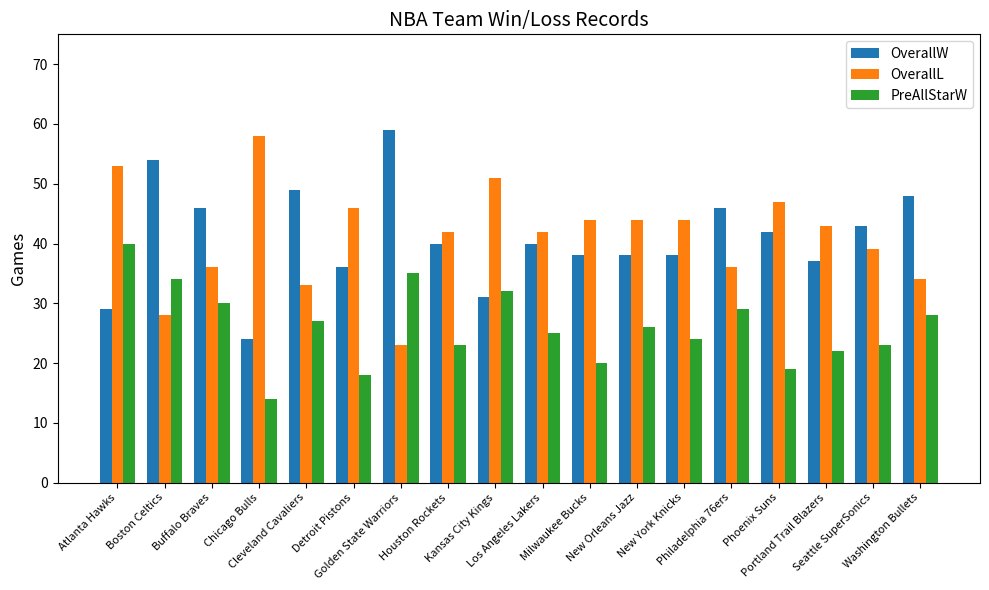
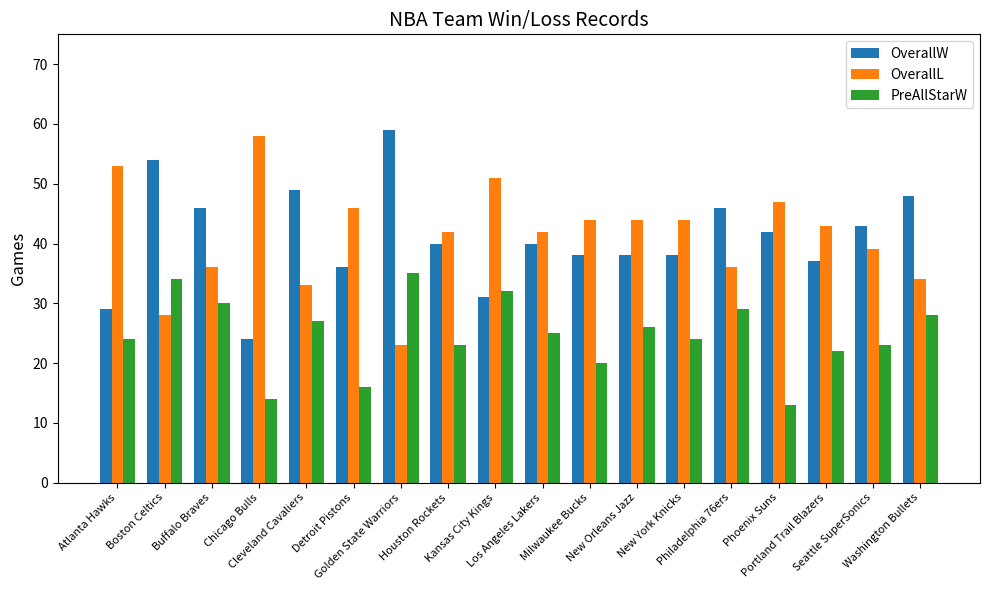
  {
    "OverallW": {
      "Atlanta Hawks": 29,
      "Boston Celtics": 54,
      "Buffalo Braves": 46,
      "Chicago Bulls": 24,
      "Cleveland Cavaliers": 49,
      "Detroit Pistons": 36,
      "Golden State Warriors": 59,
      "Houston Rockets": 40,
      "Kansas City Kings": 31,
      "Los Angeles Lakers": 40,
      "Milwaukee Bucks": 38,
      "New Orleans Jazz": 38,
      "New York Knicks": 38,
      "Philadelphia 76ers": 46,
      "Phoenix Suns": 42,
      "Portland Trail Blazers": 37,
      "Seattle SuperSonics": 43,
      "Washington Bullets": 48
    },
    "OverallL": {
      "Atlanta Hawks": 53,
      "Boston Celtics": 28,
      "Buffalo Braves": 36,
      "Chicago Bulls": 58,
      "Cleveland Cavaliers": 33,
      "Detroit Pistons": 46,
      "Golden State Warriors": 23,
      "Houston Rockets": 42,
      "Kansas City Kings": 51,
      "Los Angeles Lakers": 42,
      "Milwaukee Bucks": 44,
      "New Orleans Jazz": 44,
      "New York Knicks": 44,
      "Philadelphia 76ers": 36,
      "Phoenix Suns": 47,
      "Portland Trail Blazers": 43,
      "Seattle SuperSonics": 39,
      "Washington Bullets": 34
    },
    "PreAllStarW": {
-     "Atlanta Hawks": 40,
+     "Atlanta Hawks": 24,
      "Boston Celtics": 34,
      "Buffalo Braves": 30,
      "Chicago Bulls": 14,
      "Cleveland Cavaliers": 27,
-     "Detroit Pistons": 18,
+     "Detroit Pistons": 16,
      "Golden State Warriors": 35,
      "Houston Rockets": 23,
      "Kansas City Kings": 32,
      "Los Angeles Lakers": 25,
      "Milwaukee Bucks": 20,
      "New Orleans Jazz": 26,
      "New York Knicks": 24,
      "Philadelphia 76ers": 29,
-     "Phoenix Suns": 19,
+     "Phoenix Suns": 13,
      "Portland Trail Blazers": 22,
      "Seattle SuperSonics": 23,
      "Washington Bullets": 28
    }
  }
